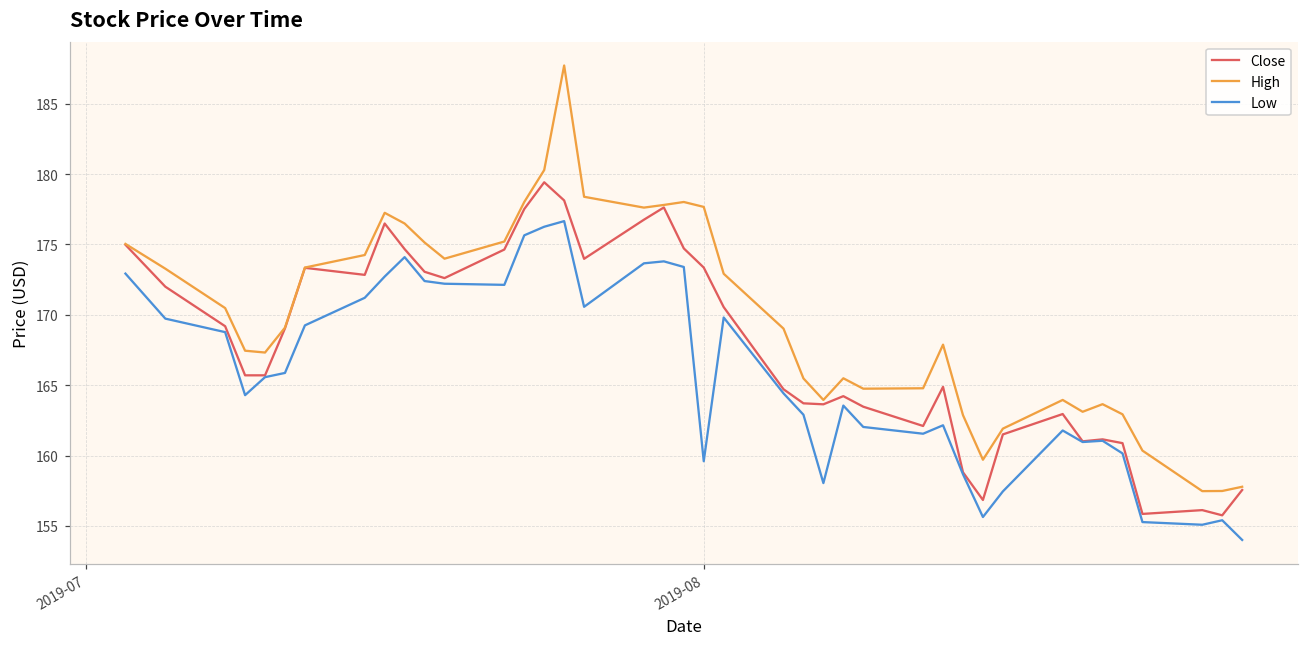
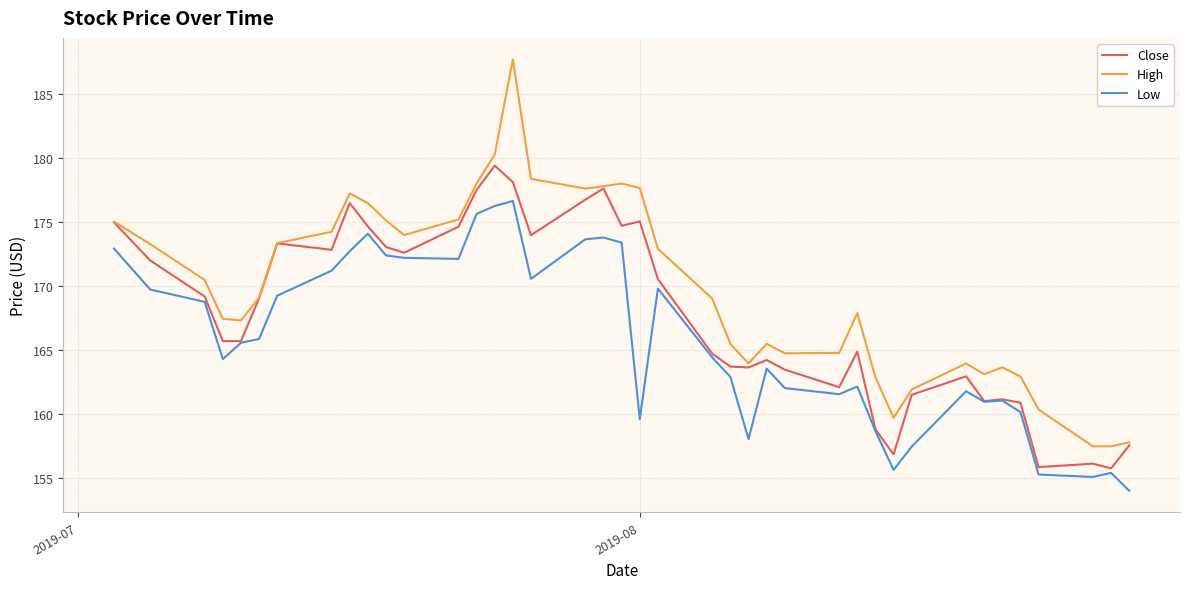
  {
    "Close": {
-     "2019-08": 173.4
+     "2019-08": 175.1
    },
    "High": {
      "2019-08": 177.7
    },
    "Low": {
      "2019-08": 159.6
    }
  }
